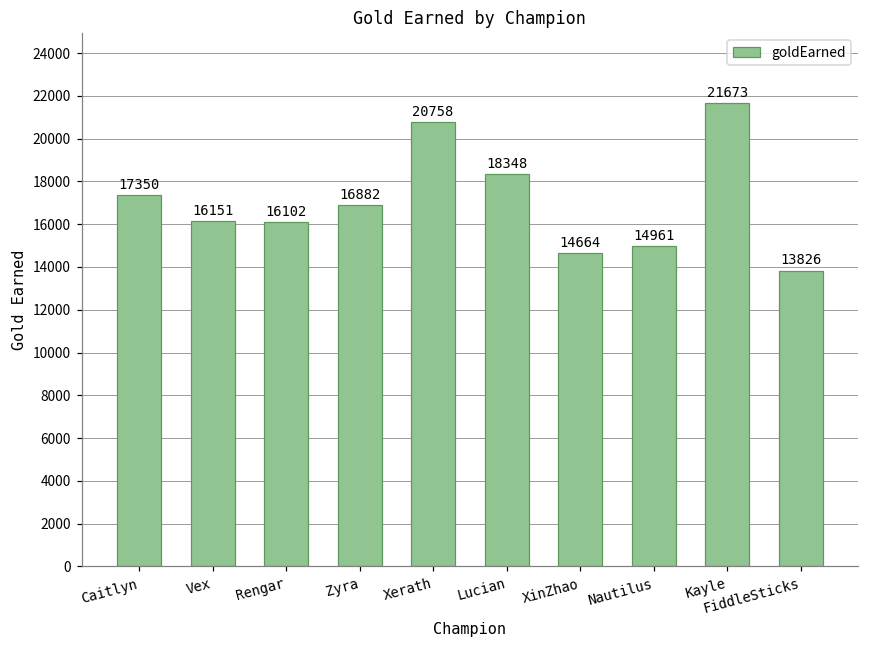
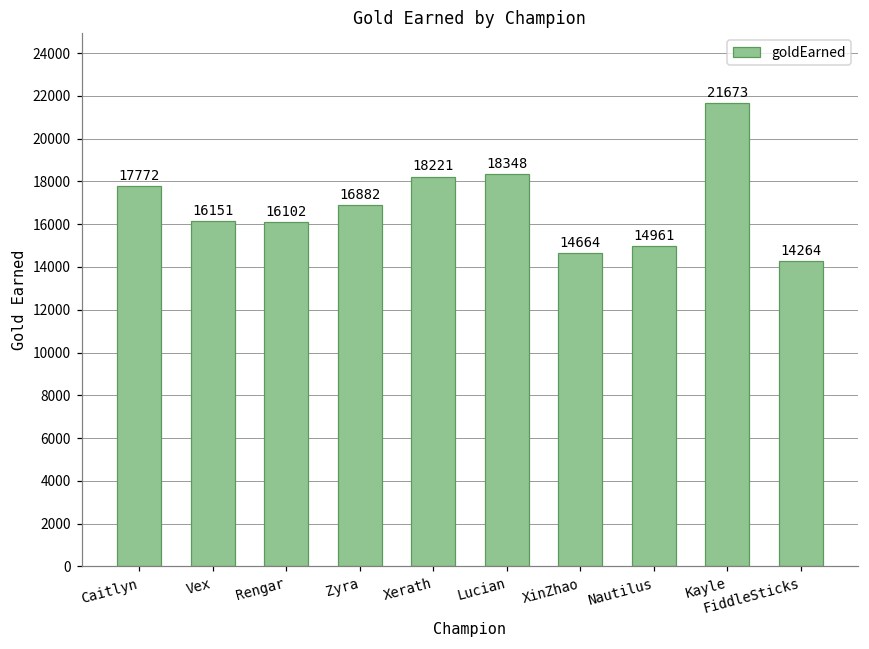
  {
-   "Caitlyn": 17350,
+   "Caitlyn": 17772,
    "Vex": 16151,
    "Rengar": 16102,
    "Zyra": 16882,
-   "Xerath": 20758,
+   "Xerath": 18221,
    "Lucian": 18348,
    "XinZhao": 14664,
    "Nautilus": 14961,
    "Kayle": 21673,
-   "FiddleSticks": 13826
+   "FiddleSticks": 14264
  }
